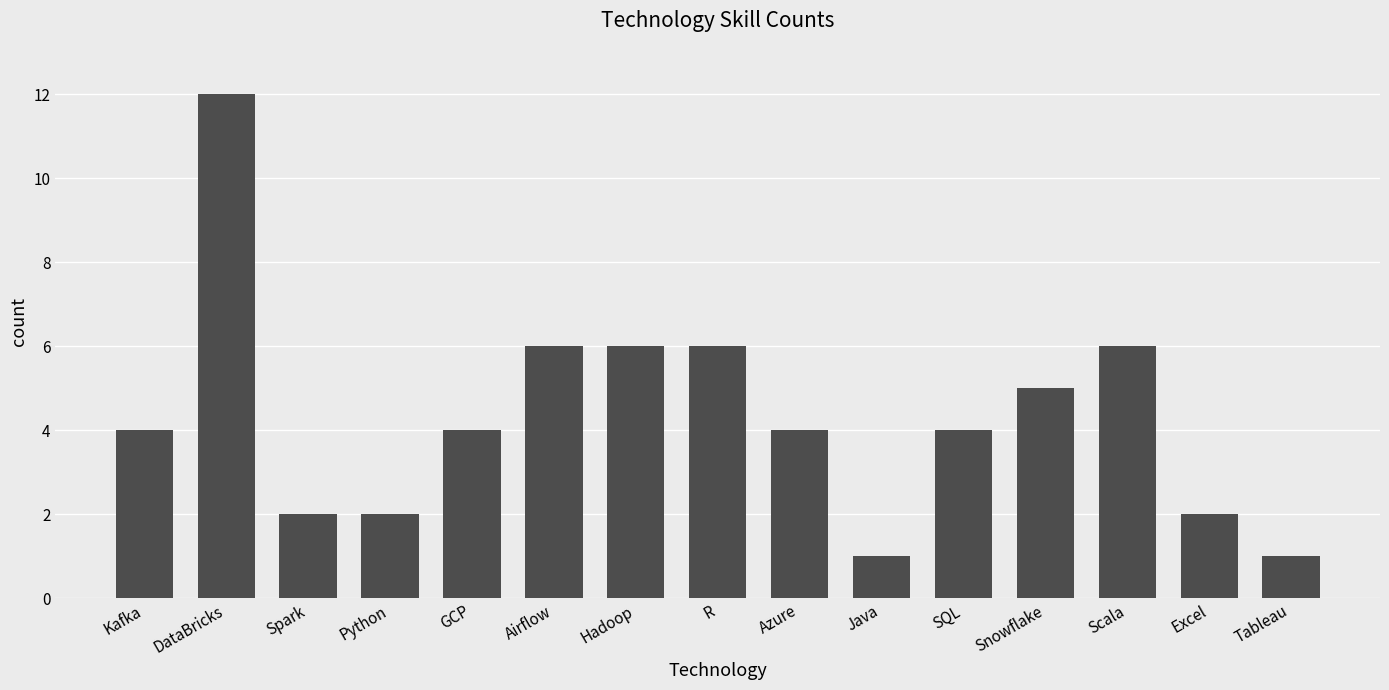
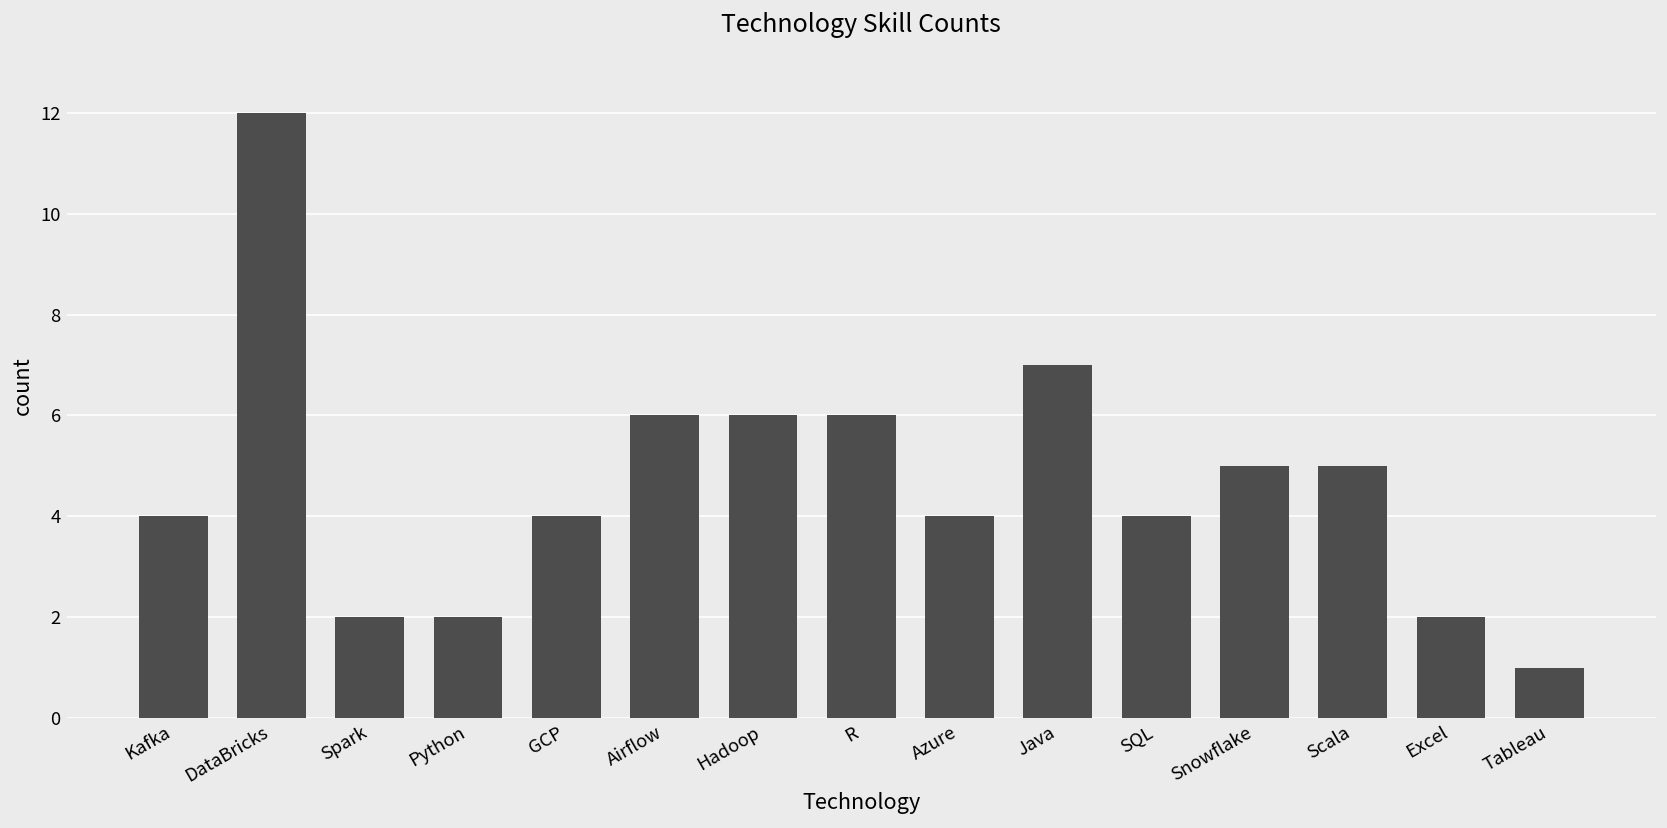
  {
    "Kafka": 4,
    "DataBricks": 12,
    "Spark": 2,
    "Python": 2,
    "GCP": 4,
    "Airflow": 6,
    "Hadoop": 6,
    "R": 6,
    "Azure": 4,
-   "Java": 1,
+   "Java": 7,
    "SQL": 4,
    "Snowflake": 5,
-   "Scala": 6,
+   "Scala": 5,
    "Excel": 2,
    "Tableau": 1
  }
